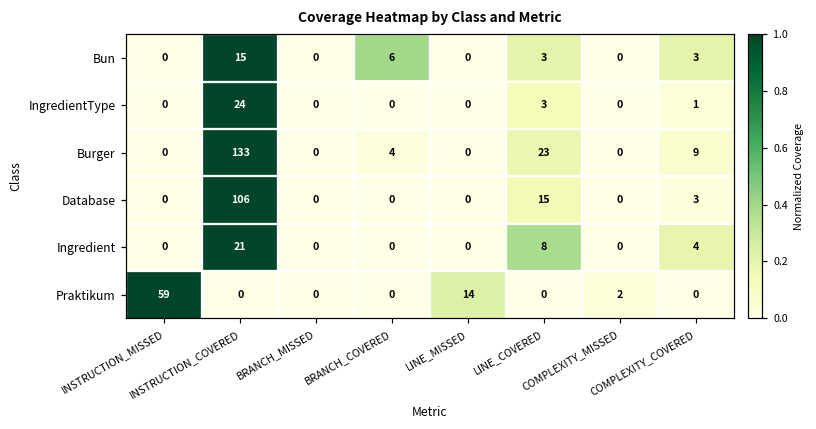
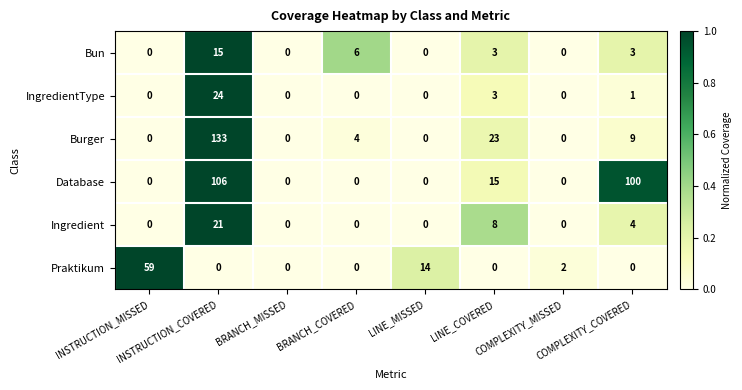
  {
    "Bun": {
      "INSTRUCTION_MISSED": 0,
      "INSTRUCTION_COVERED": 15,
      "BRANCH_MISSED": 0,
      "BRANCH_COVERED": 6,
      "LINE_MISSED": 0,
      "LINE_COVERED": 3,
      "COMPLEXITY_MISSED": 0,
      "COMPLEXITY_COVERED": 3
    },
    "IngredientType": {
      "INSTRUCTION_MISSED": 0,
      "INSTRUCTION_COVERED": 24,
      "BRANCH_MISSED": 0,
      "BRANCH_COVERED": 0,
      "LINE_MISSED": 0,
      "LINE_COVERED": 3,
      "COMPLEXITY_MISSED": 0,
      "COMPLEXITY_COVERED": 1
    },
    "Burger": {
      "INSTRUCTION_MISSED": 0,
      "INSTRUCTION_COVERED": 133,
      "BRANCH_MISSED": 0,
      "BRANCH_COVERED": 4,
      "LINE_MISSED": 0,
      "LINE_COVERED": 23,
      "COMPLEXITY_MISSED": 0,
      "COMPLEXITY_COVERED": 9
    },
    "Database": {
      "INSTRUCTION_MISSED": 0,
      "INSTRUCTION_COVERED": 106,
      "BRANCH_MISSED": 0,
      "BRANCH_COVERED": 0,
      "LINE_MISSED": 0,
      "LINE_COVERED": 15,
      "COMPLEXITY_MISSED": 0,
-     "COMPLEXITY_COVERED": 3
+     "COMPLEXITY_COVERED": 100
    },
    "Ingredient": {
      "INSTRUCTION_MISSED": 0,
      "INSTRUCTION_COVERED": 21,
      "BRANCH_MISSED": 0,
      "BRANCH_COVERED": 0,
      "LINE_MISSED": 0,
      "LINE_COVERED": 8,
      "COMPLEXITY_MISSED": 0,
      "COMPLEXITY_COVERED": 4
    },
    "Praktikum": {
      "INSTRUCTION_MISSED": 59,
      "INSTRUCTION_COVERED": 0,
      "BRANCH_MISSED": 0,
      "BRANCH_COVERED": 0,
      "LINE_MISSED": 14,
      "LINE_COVERED": 0,
      "COMPLEXITY_MISSED": 2,
      "COMPLEXITY_COVERED": 0
    }
  }
